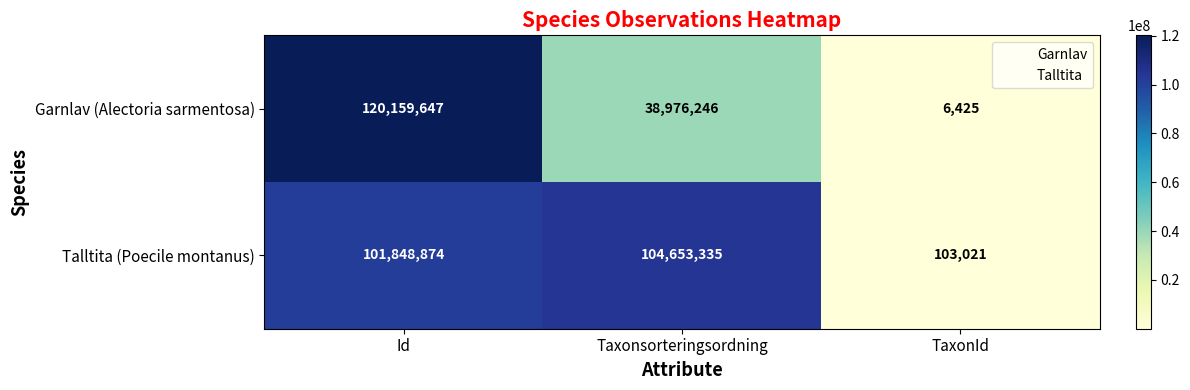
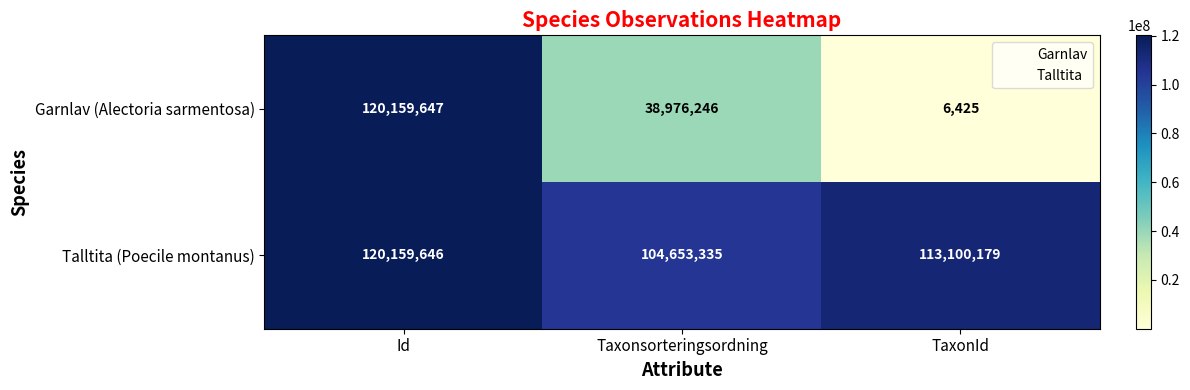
  {
    "Garnlav (Alectoria sarmentosa)": {
      "Id": "120,159,647",
      "Taxonsorteringsordning": "38,976,246",
      "TaxonId": "6,425"
    },
    "Talltita (Poecile montanus)": {
-     "Id": "101,848,874",
+     "Id": "120,159,646",
      "Taxonsorteringsordning": "104,653,335",
-     "TaxonId": "103,021"
+     "TaxonId": "113,100,179"
    }
  }
